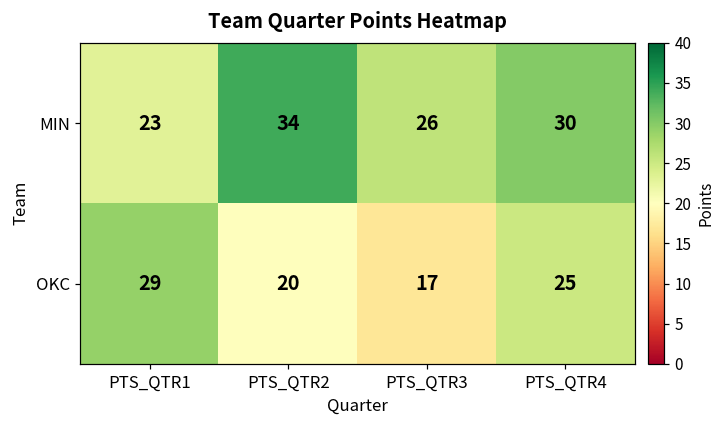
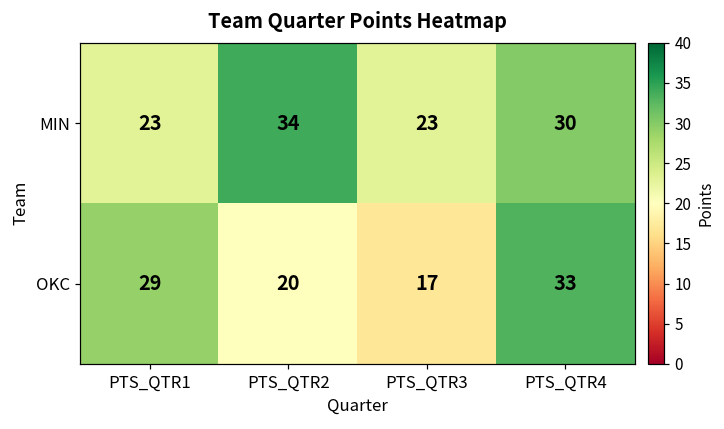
  {
    "MIN": {
      "PTS_QTR1": 23,
      "PTS_QTR2": 34,
-     "PTS_QTR3": 26,
+     "PTS_QTR3": 23,
      "PTS_QTR4": 30
    },
    "OKC": {
      "PTS_QTR1": 29,
      "PTS_QTR2": 20,
      "PTS_QTR3": 17,
-     "PTS_QTR4": 25
+     "PTS_QTR4": 33
    }
  }
